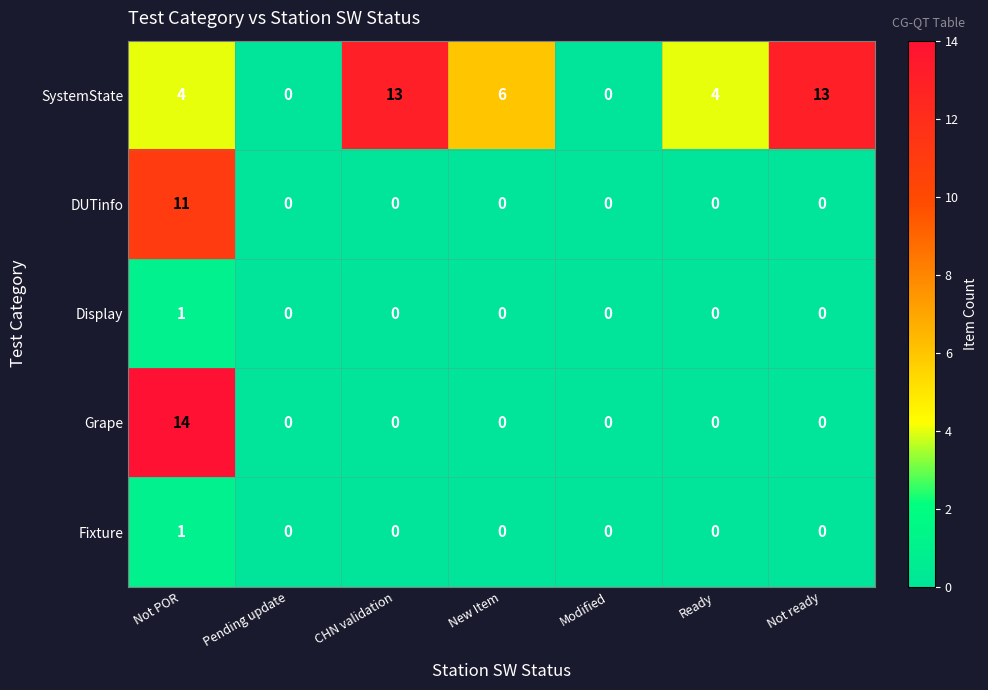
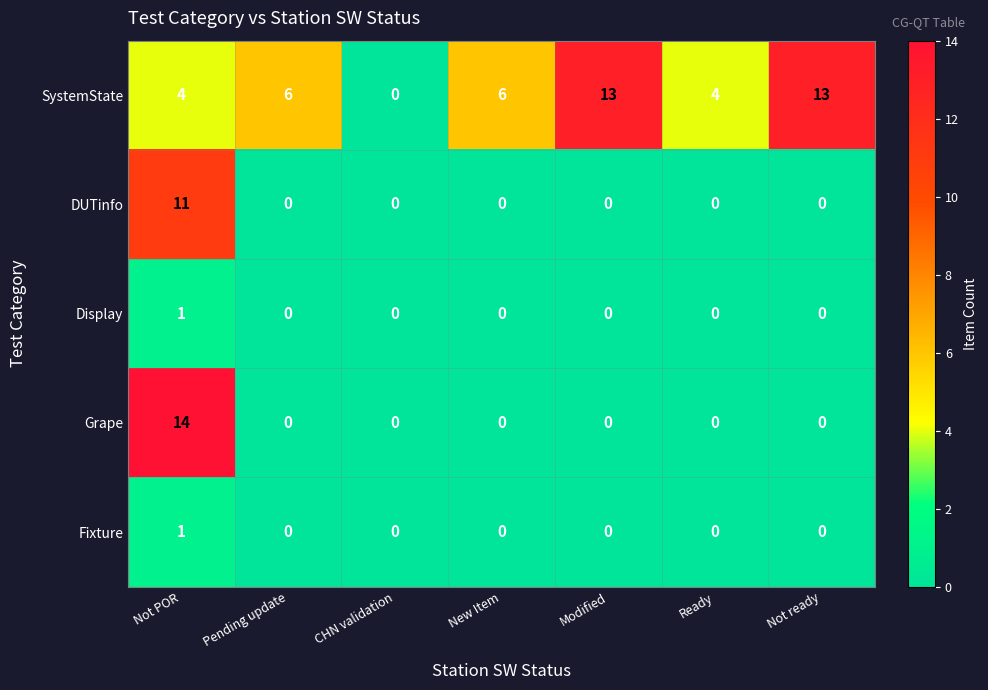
  {
    "SystemState": {
      "Not POR": 4,
-     "Pending update": 0,
-     "CHN validation": 13,
+     "Pending update": 6,
+     "CHN validation": 0,
      "New Item": 6,
-     "Modified": 0,
+     "Modified": 13,
      "Ready": 4,
      "Not ready": 13
    },
    "DUTinfo": {
      "Not POR": 11,
      "Pending update": 0,
      "CHN validation": 0,
      "New Item": 0,
      "Modified": 0,
      "Ready": 0,
      "Not ready": 0
    },
    "Display": {
      "Not POR": 1,
      "Pending update": 0,
      "CHN validation": 0,
      "New Item": 0,
      "Modified": 0,
      "Ready": 0,
      "Not ready": 0
    },
    "Grape": {
      "Not POR": 14,
      "Pending update": 0,
      "CHN validation": 0,
      "New Item": 0,
      "Modified": 0,
      "Ready": 0,
      "Not ready": 0
    },
    "Fixture": {
      "Not POR": 1,
      "Pending update": 0,
      "CHN validation": 0,
      "New Item": 0,
      "Modified": 0,
      "Ready": 0,
      "Not ready": 0
    }
  }
